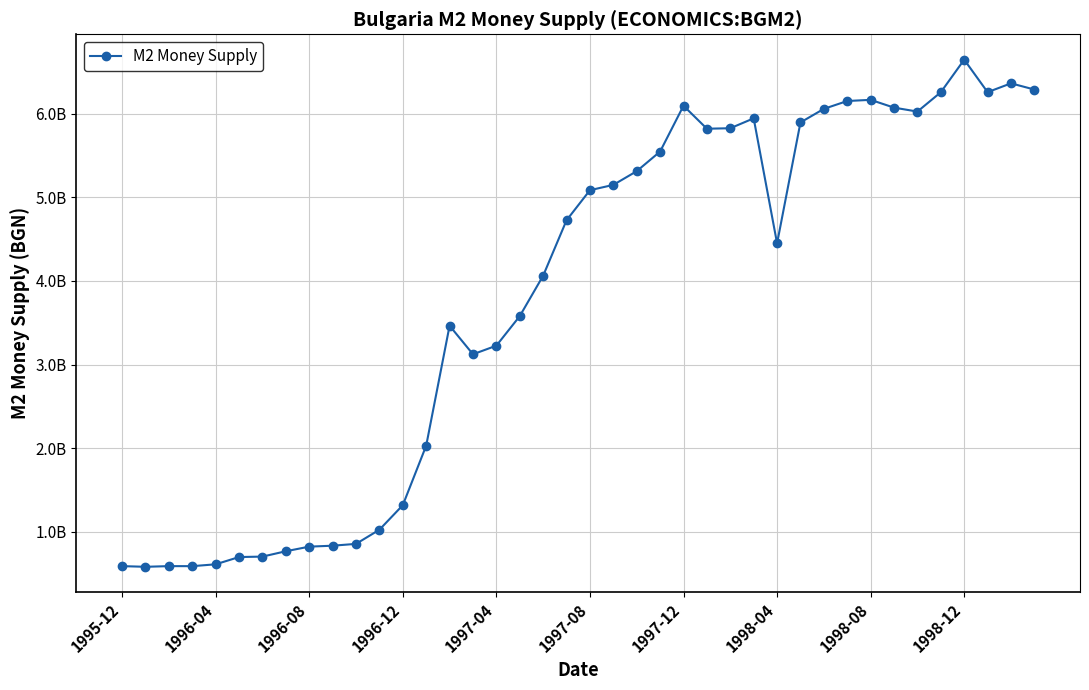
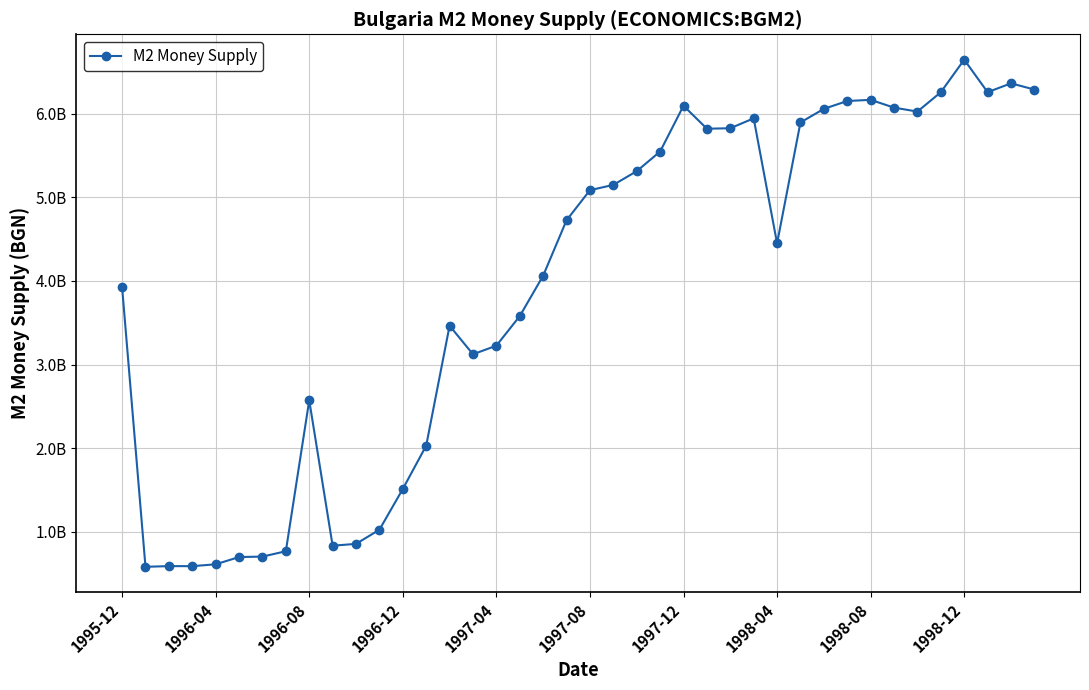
  {
-   "1995-12": 600000000,
+   "1995-12": 3900000000,
    "1996-04": 600000000,
-   "1996-08": 800000000,
-   "1996-12": 1300000000,
+   "1996-08": 2600000000,
+   "1996-12": 1500000000,
    "1997-04": 3200000000,
    "1997-08": 5100000000,
    "1997-12": 6100000000,
    "1998-04": 4400000000,
    "1998-08": 6200000000,
    "1998-12": 6600000000
  }
